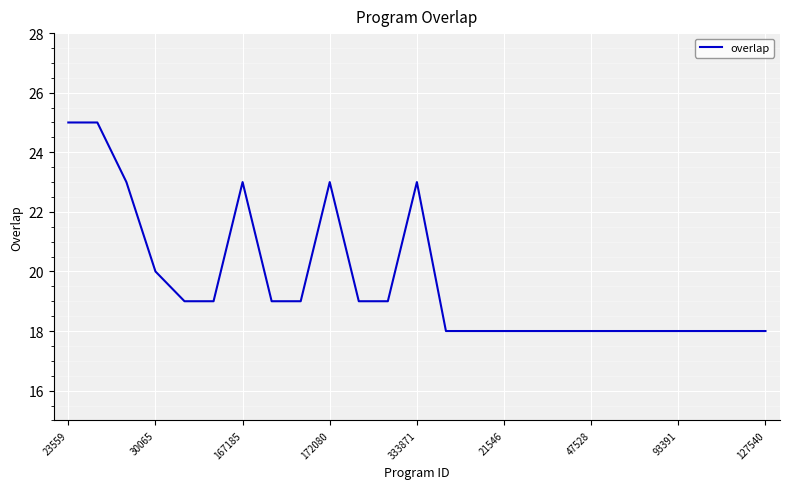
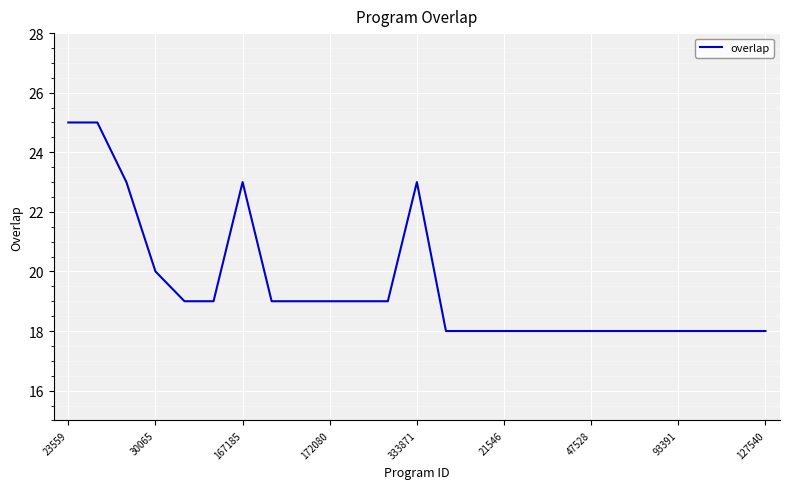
  {
    "23559": 25,
    "30065": 20,
    "167185": 23,
-   "172080": 23,
+   "172080": 19,
    "333871": 23,
    "21546": 18,
    "47528": 18,
    "93391": 18,
    "127540": 18
  }
